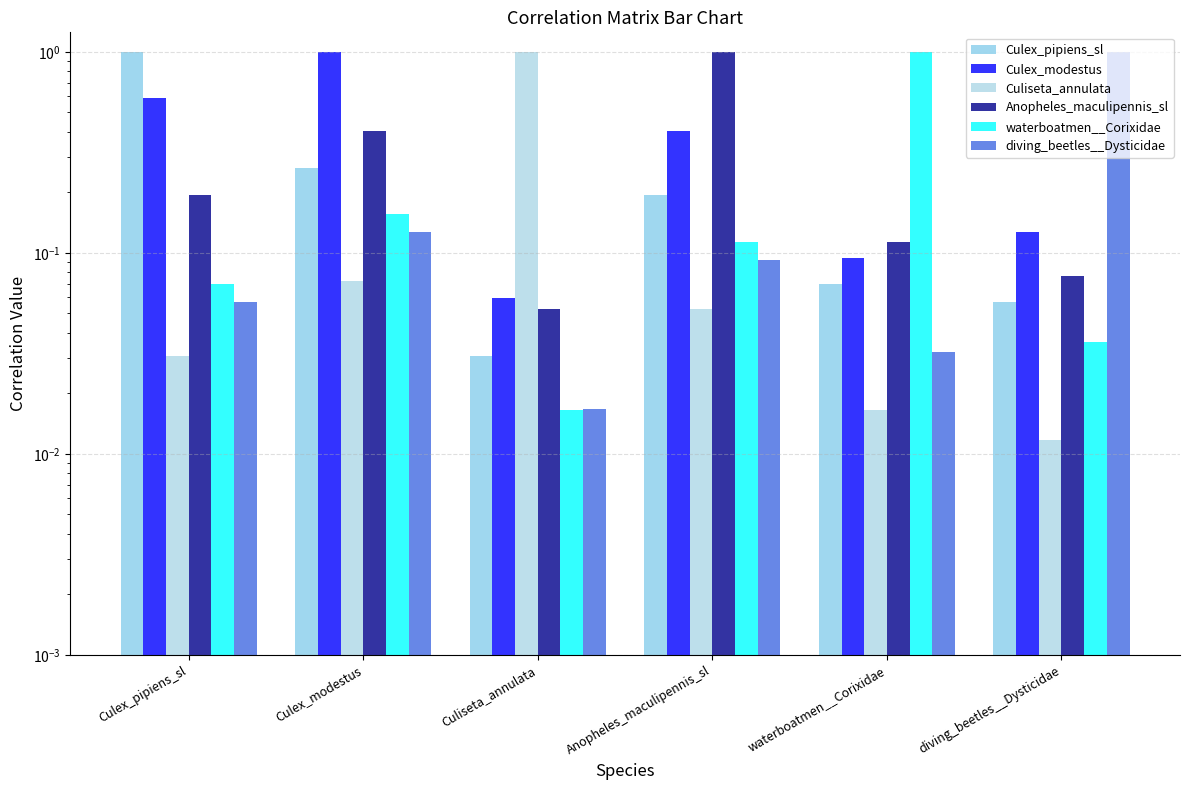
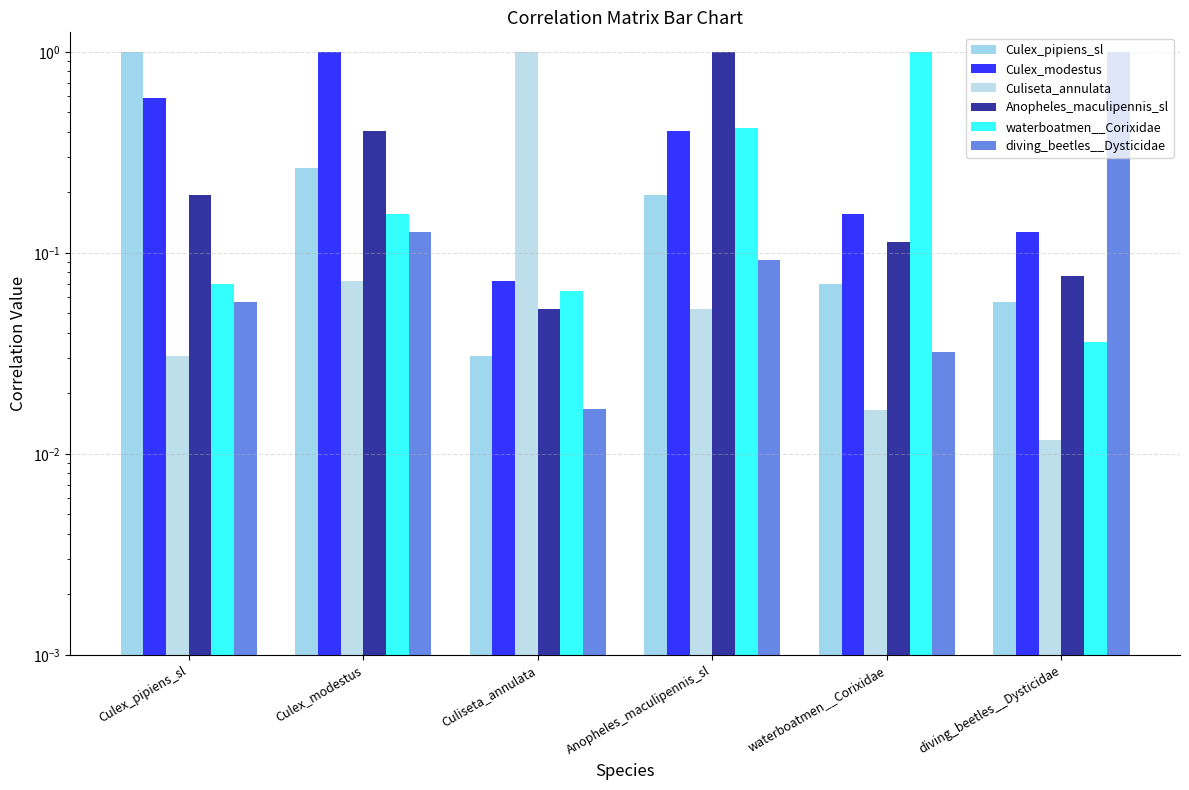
  {
    "Culex_modestus": {
      "Culex_pipiens_sl": 0.59,
      "Culex_modestus": 1.0,
-     "Culiseta_annulata": 0.059,
+     "Culiseta_annulata": 0.072,
      "Anopheles_maculipennis_sl": 0.40,
-     "waterboatmen__Corixidae": 0.09,
+     "waterboatmen__Corixidae": 0.16,
      "diving_beetles__Dysticidae": 0.13
    },
    "Anopheles_maculipennis_sl": {
      "Culex_pipiens_sl": 0.19,
      "Culex_modestus": 0.40,
      "Culiseta_annulata": 0.053,
      "Anopheles_maculipennis_sl": 1.0,
      "waterboatmen__Corixidae": 0.11,
      "diving_beetles__Dysticidae": 0.077
    },
    "waterboatmen__Corixidae": {
      "Culex_pipiens_sl": 0.070,
      "Culex_modestus": 0.16,
-     "Culiseta_annulata": 0.017,
-     "Anopheles_maculipennis_sl": 0.11,
+     "Culiseta_annulata": 0.064,
+     "Anopheles_maculipennis_sl": 0.42,
      "waterboatmen__Corixidae": 1.0,
      "diving_beetles__Dysticidae": 0.036
    },
    "diving_beetles__Dysticidae": {
      "Culex_pipiens_sl": 0.057,
      "Culex_modestus": 0.13,
      "Culiseta_annulata": 0.017,
      "Anopheles_maculipennis_sl": 0.09,
      "waterboatmen__Corixidae": 0.032
    }
  }
